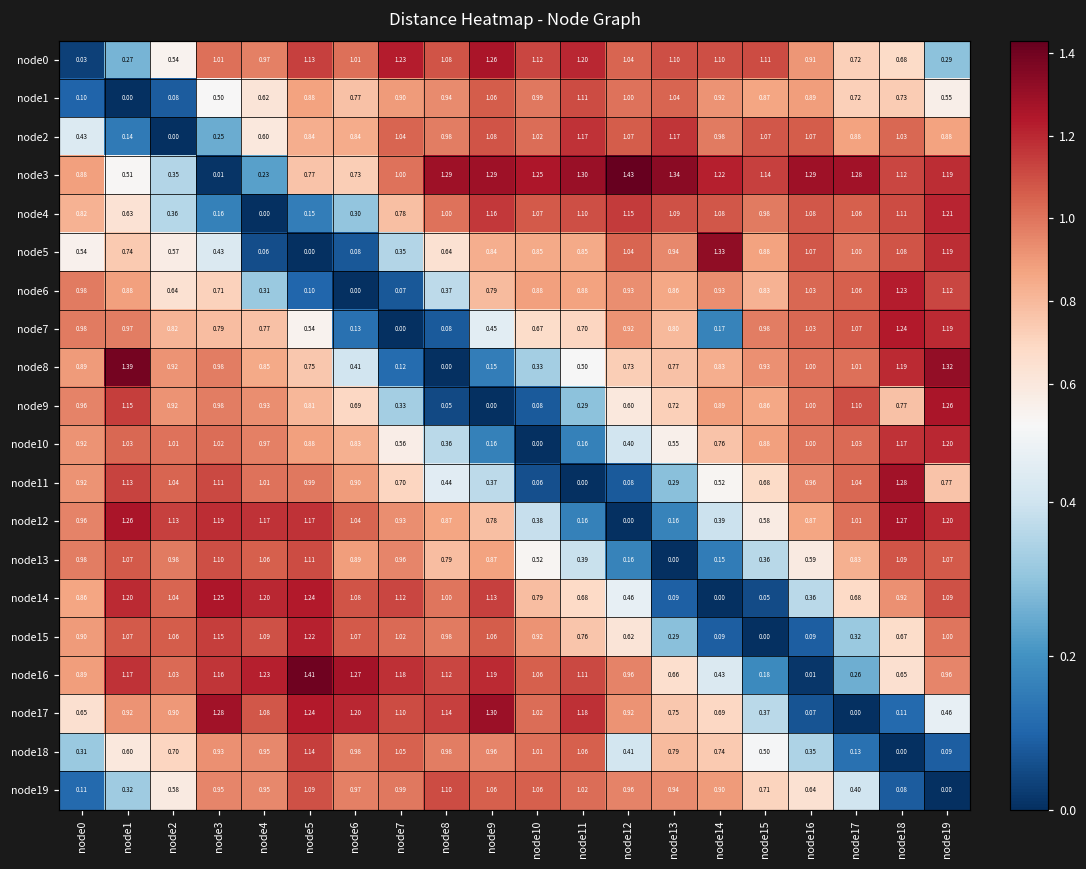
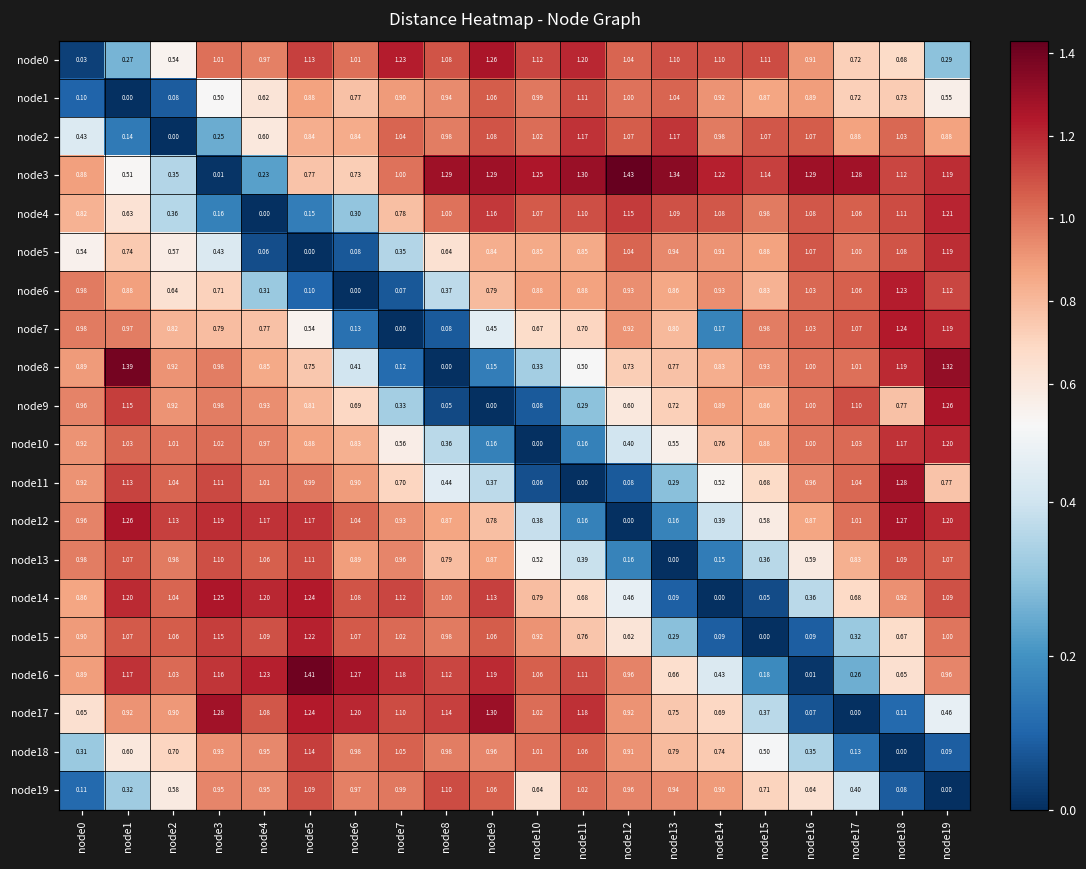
  {
    "node5": {
      "node0": 0.54,
      "node1": 0.74,
      "node2": 0.57,
      "node3": 0.43,
      "node4": 0.06,
      "node5": 0.00,
      "node6": 0.08,
      "node7": 0.35,
      "node8": 0.64,
      "node9": 0.84,
      "node10": 0.85,
      "node11": 0.85,
      "node12": 1.04,
      "node13": 0.94,
-     "node14": 1.33,
+     "node14": 0.91,
      "node15": 0.88,
      "node16": 1.07,
      "node17": 1.00,
      "node18": 1.08,
      "node19": 1.19
    },
    "node18": {
      "node0": 0.31,
      "node1": 0.60,
      "node2": 0.70,
      "node3": 0.93,
      "node4": 0.95,
      "node5": 1.14,
      "node6": 0.98,
      "node7": 1.05,
      "node8": 0.98,
      "node9": 0.96,
      "node10": 1.01,
      "node11": 1.06,
-     "node12": 0.41,
+     "node12": 0.91,
      "node13": 0.79,
      "node14": 0.74,
      "node15": 0.50,
      "node16": 0.35,
      "node17": 0.13,
      "node18": 0.00,
      "node19": 0.09
    },
    "node19": {
      "node0": 0.11,
      "node1": 0.32,
      "node2": 0.58,
      "node3": 0.95,
      "node4": 0.95,
      "node5": 1.09,
      "node6": 0.97,
      "node7": 0.99,
      "node8": 1.10,
      "node9": 1.06,
-     "node10": 1.06,
+     "node10": 0.64,
      "node11": 1.02,
      "node12": 0.96,
      "node13": 0.94,
      "node14": 0.90,
      "node15": 0.71,
      "node16": 0.64,
      "node17": 0.40,
      "node18": 0.08,
      "node19": 0.00
    }
  }
